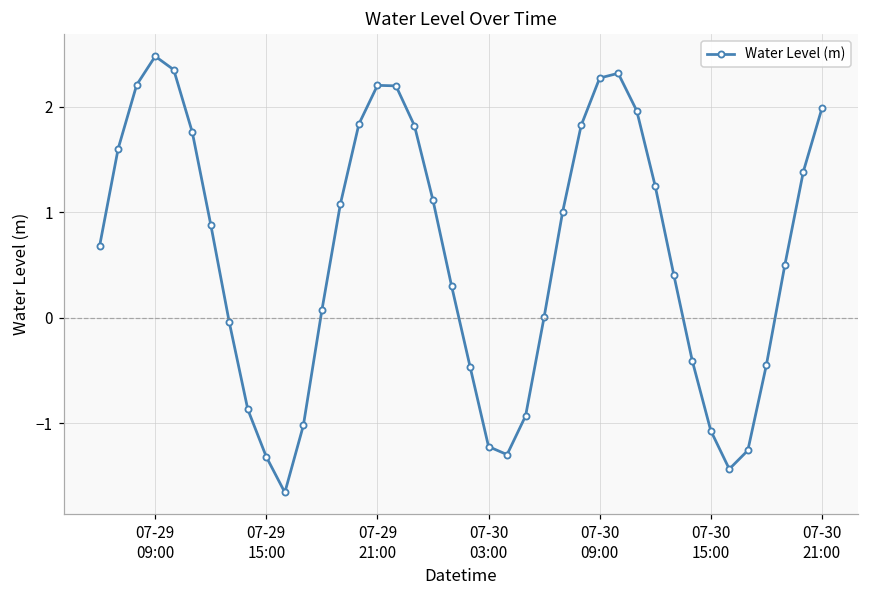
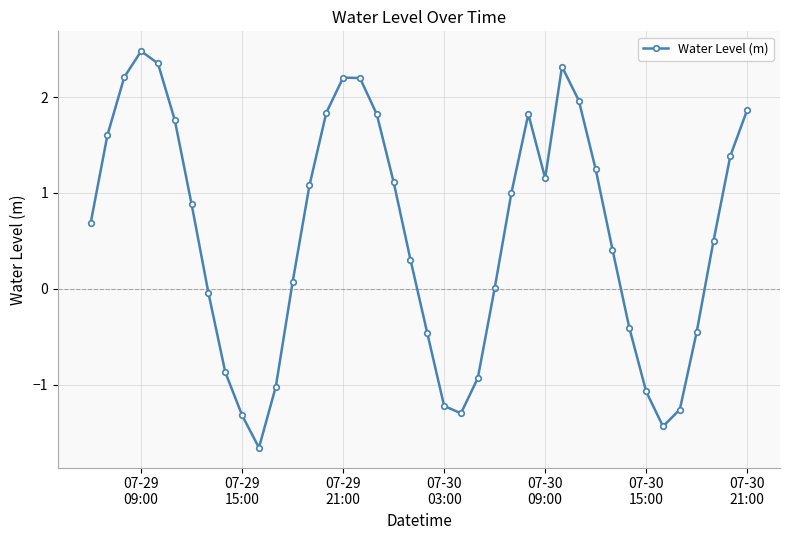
  {
    "07-29 09:00": 2.5,
    "07-29 15:00": -1.3,
    "07-29 21:00": 2.2,
    "07-30 03:00": -1.2,
-   "07-30 09:00": 2.3,
+   "07-30 09:00": 1.2,
    "07-30 15:00": -1.1,
-   "07-30 21:00": 2.0
+   "07-30 21:00": 1.9
  }
